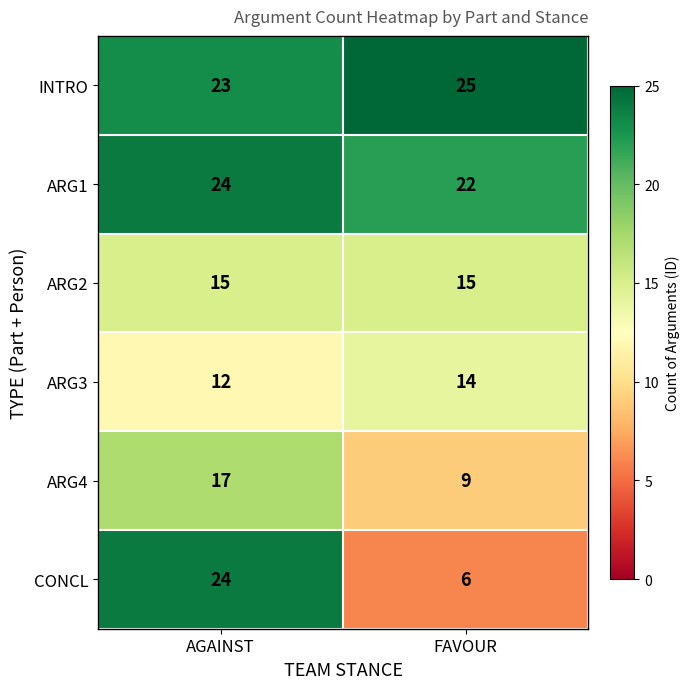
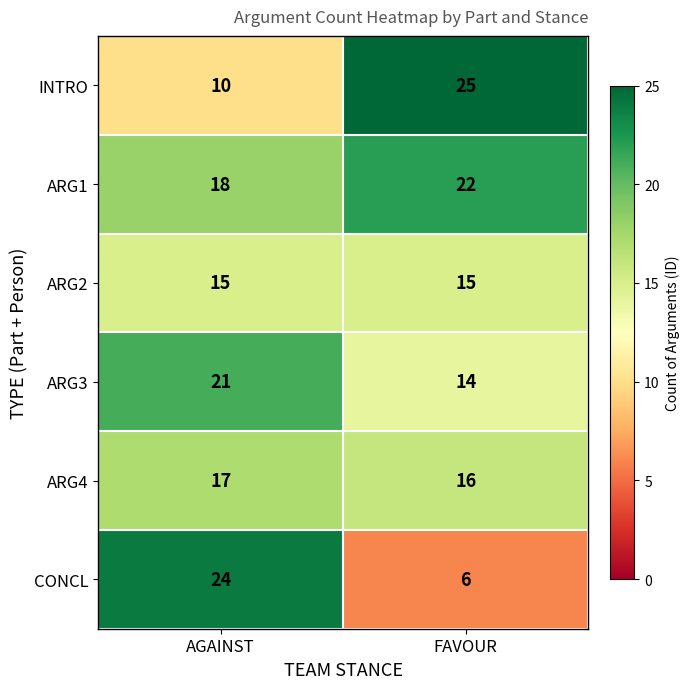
  {
    "INTRO": {
-     "AGAINST": 23,
+     "AGAINST": 10,
      "FAVOUR": 25
    },
    "ARG1": {
-     "AGAINST": 24,
+     "AGAINST": 18,
      "FAVOUR": 22
    },
    "ARG2": {
      "AGAINST": 15,
      "FAVOUR": 15
    },
    "ARG3": {
-     "AGAINST": 12,
+     "AGAINST": 21,
      "FAVOUR": 14
    },
    "ARG4": {
      "AGAINST": 17,
-     "FAVOUR": 9
+     "FAVOUR": 16
    },
    "CONCL": {
      "AGAINST": 24,
      "FAVOUR": 6
    }
  }
